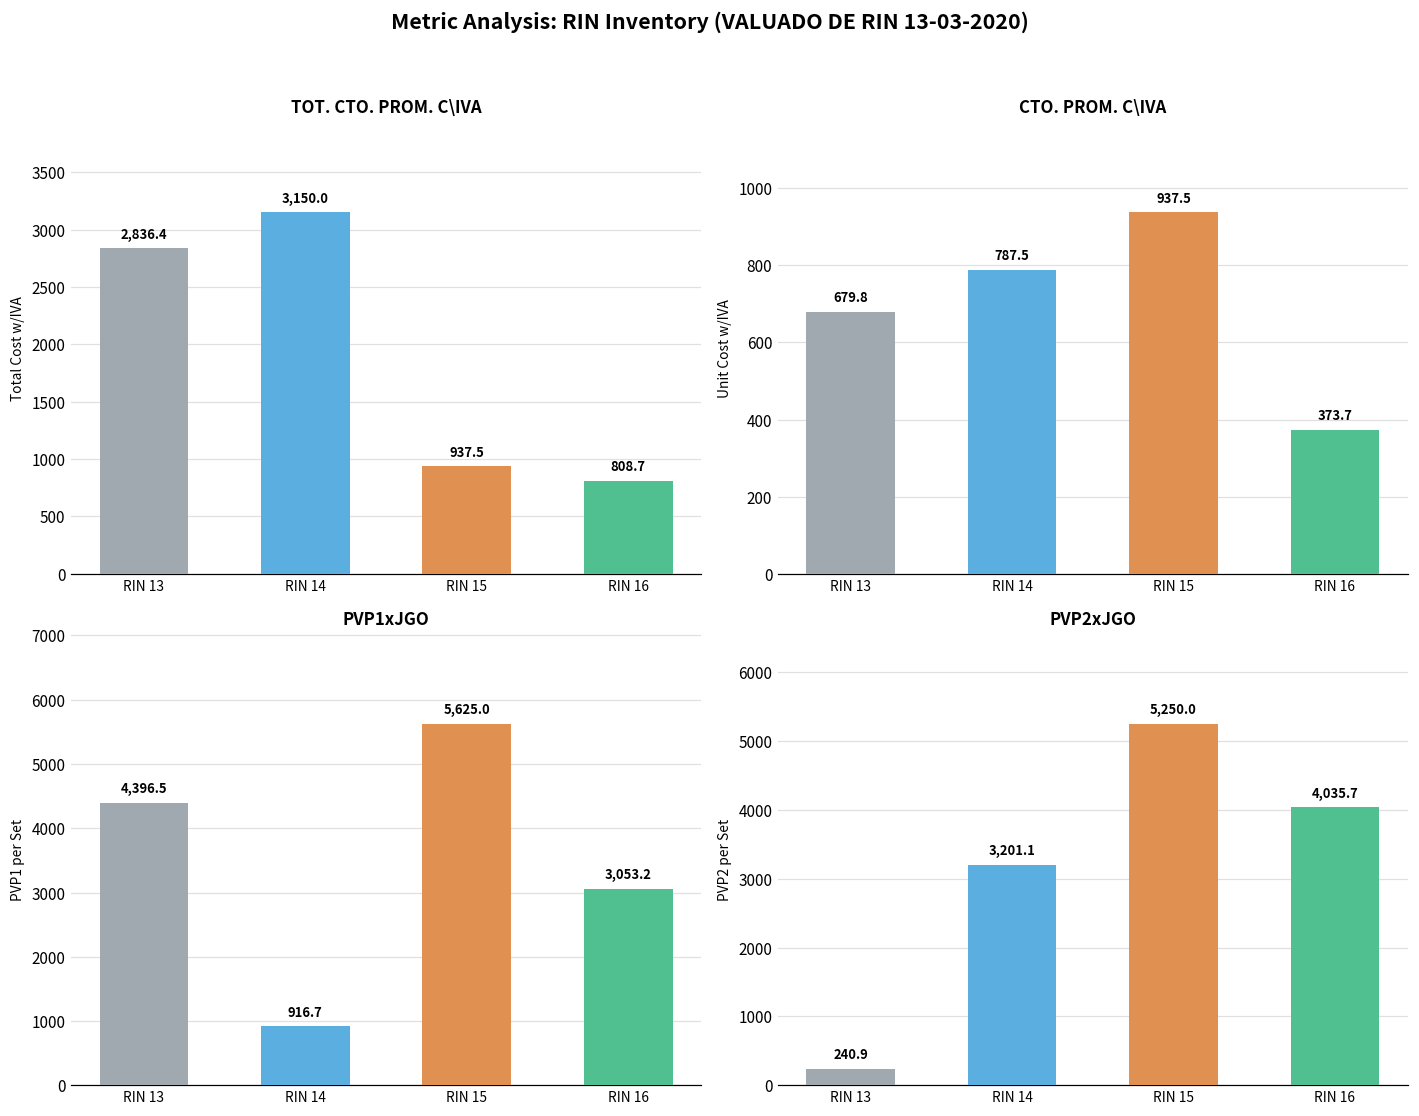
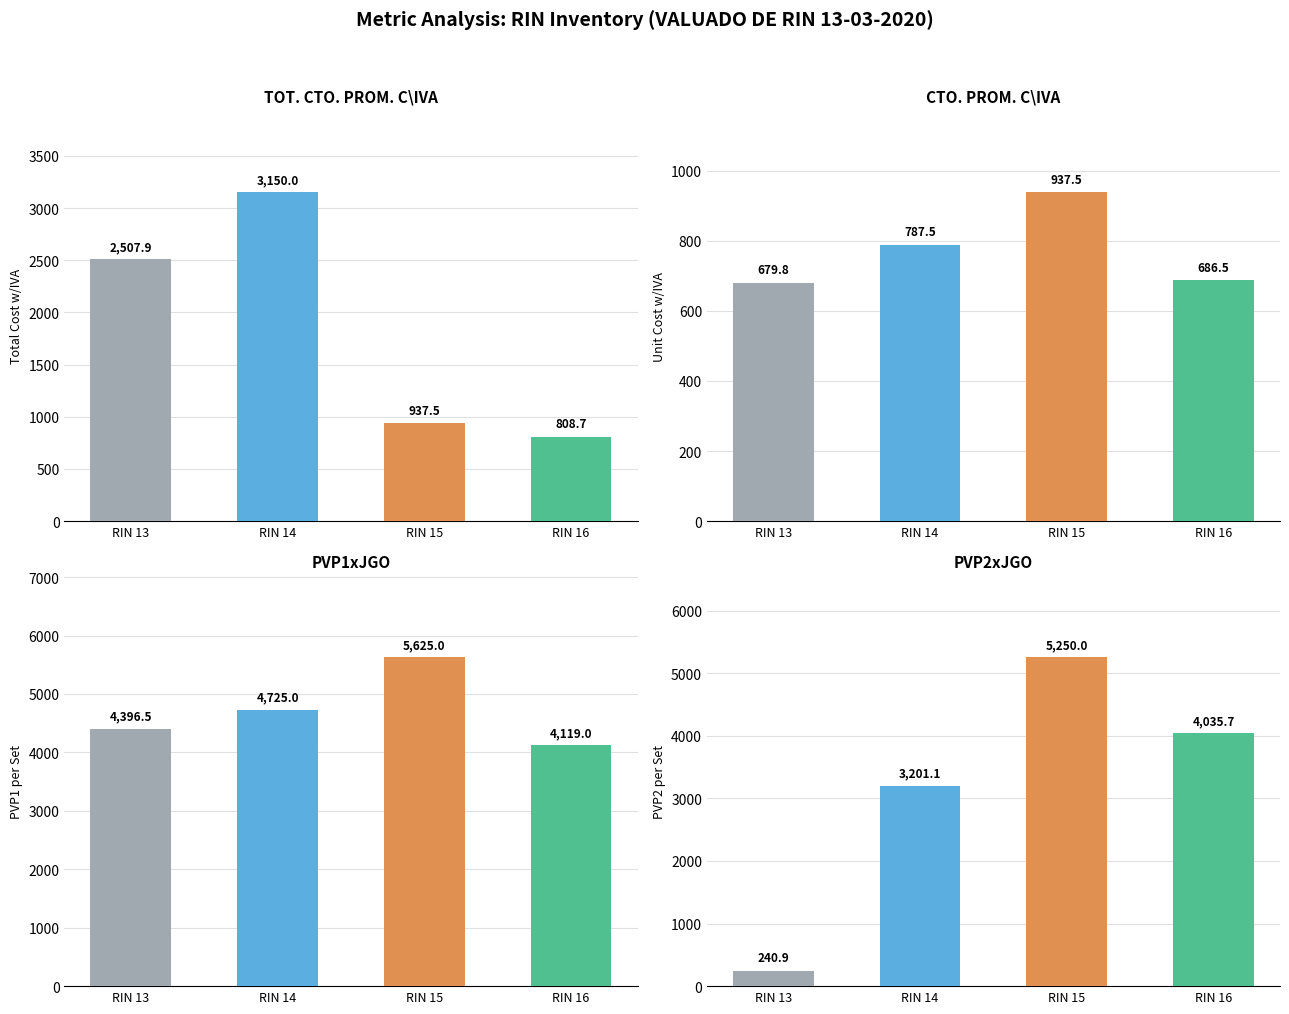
  {
    "TOT. CTO. PROM. C\\IVA": {
-     "RIN 13": "2,836.4",
+     "RIN 13": "2,507.9",
      "RIN 14": "3,150.0",
      "RIN 15": "937.5",
      "RIN 16": "808.7"
    },
    "CTO. PROM. C\\IVA": {
      "RIN 13": "679.8",
      "RIN 14": "787.5",
      "RIN 15": "937.5",
-     "RIN 16": "373.7"
+     "RIN 16": "686.5"
    },
    "PVP1xJGO": {
      "RIN 13": "4,396.5",
-     "RIN 14": "916.7",
+     "RIN 14": "4,725.0",
      "RIN 15": "5,625.0",
-     "RIN 16": "3,053.2"
+     "RIN 16": "4,119.0"
    },
    "PVP2xJGO": {
      "RIN 13": "240.9",
      "RIN 14": "3,201.1",
      "RIN 15": "5,250.0",
      "RIN 16": "4,035.7"
    }
  }
